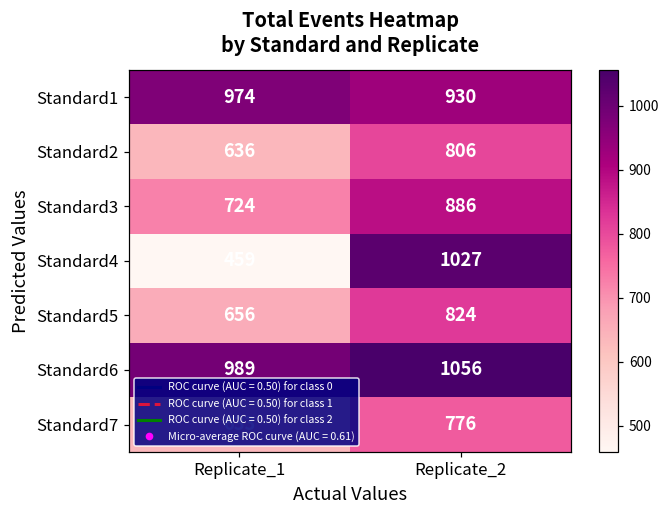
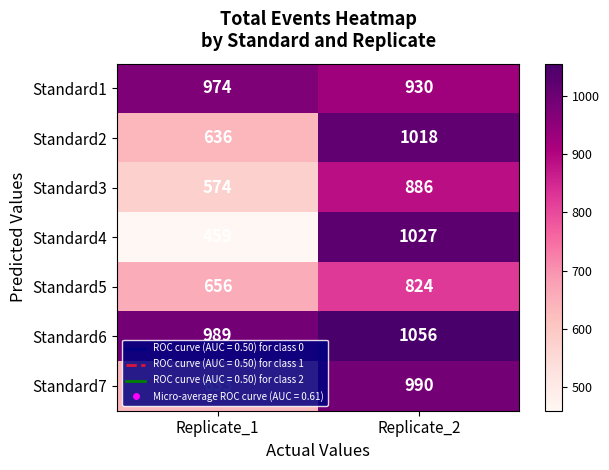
  {
    "Standard1": {
      "Replicate_1": 974,
      "Replicate_2": 930
    },
    "Standard2": {
      "Replicate_1": 636,
-     "Replicate_2": 806
+     "Replicate_2": 1018
    },
    "Standard3": {
-     "Replicate_1": 724,
+     "Replicate_1": 574,
      "Replicate_2": 886
    },
    "Standard4": {
      "Replicate_2": 1027
    },
    "Standard5": {
      "Replicate_1": 656,
      "Replicate_2": 824
    },
    "Standard6": {
      "Replicate_2": 1056
    },
    "Standard7": {
-     "Replicate_2": 776
+     "Replicate_2": 990
    }
  }
